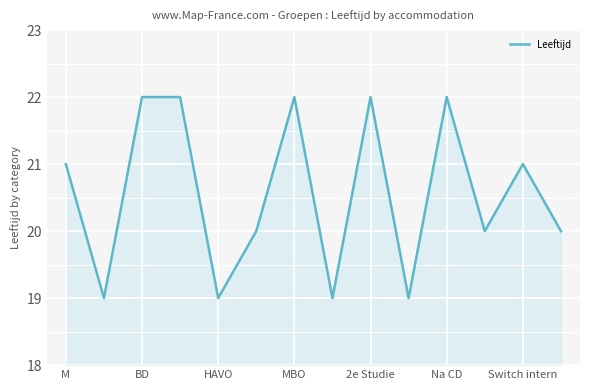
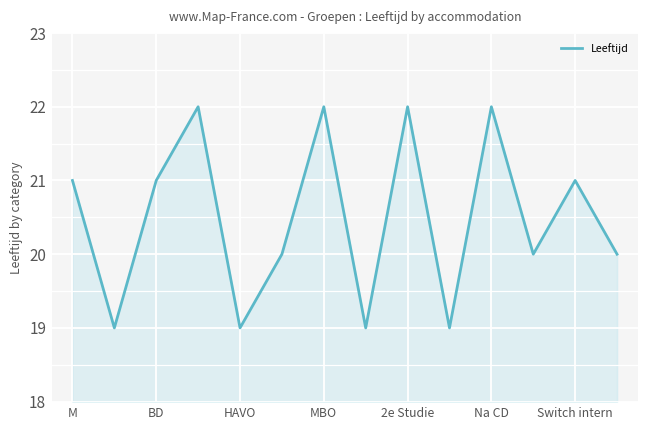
  {
    "M": 21,
-   "BD": 22,
+   "BD": 21,
    "HAVO": 19,
    "MBO": 22,
    "2e Studie": 22,
    "Na CD": 22,
    "Switch intern": 21
  }
